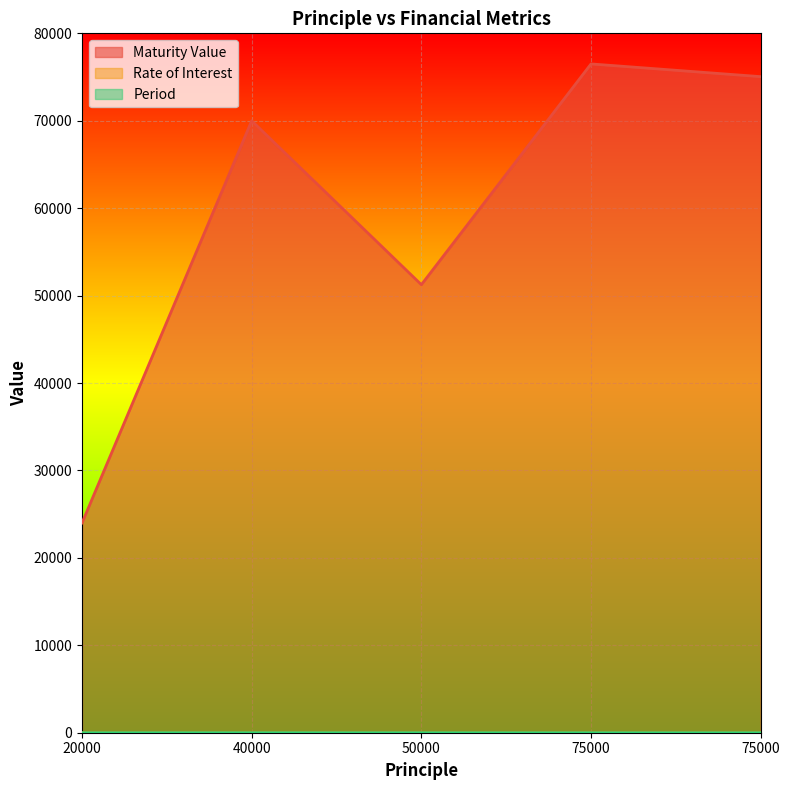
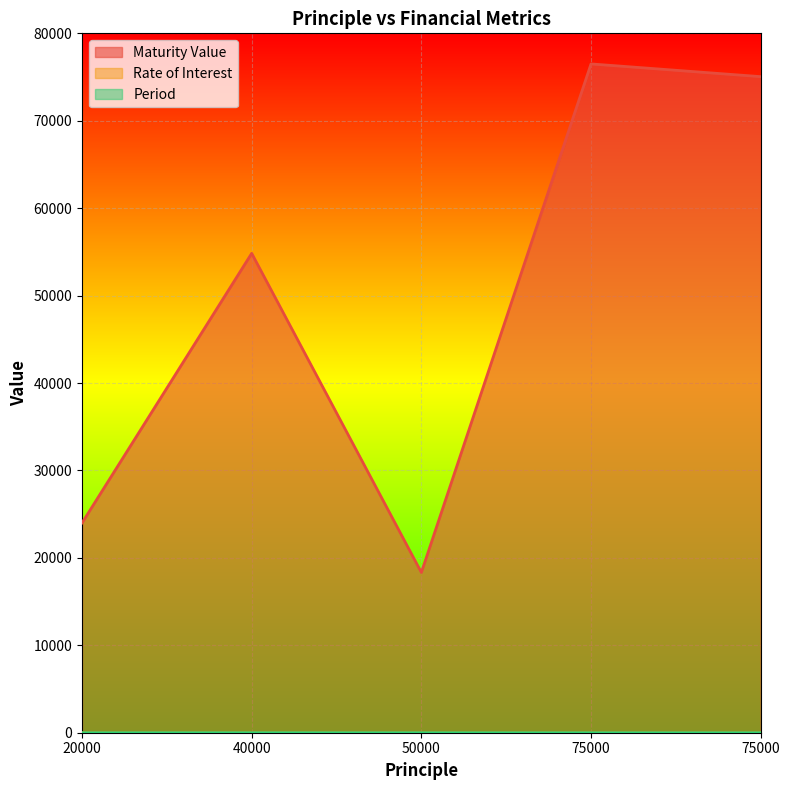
  {
    "Maturity Value": {
      "20000": 24000,
-     "40000": 70000,
-     "50000": 51000
+     "40000": 55000,
+     "50000": 18000
    },
    "Period": {
      "20000": 0,
      "40000": 0,
      "50000": 0
    }
  }
